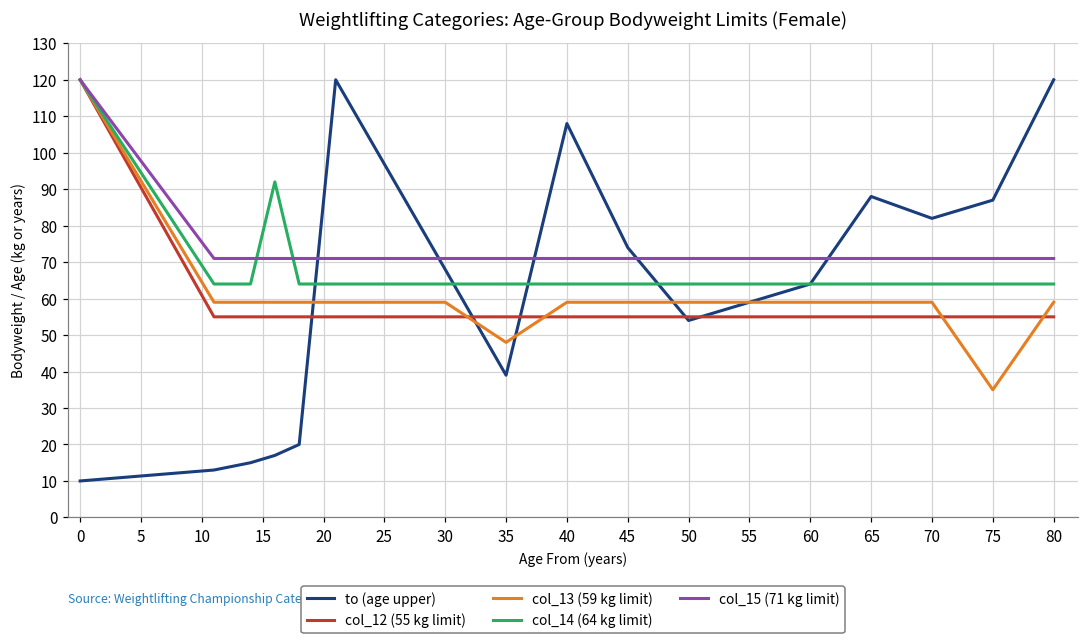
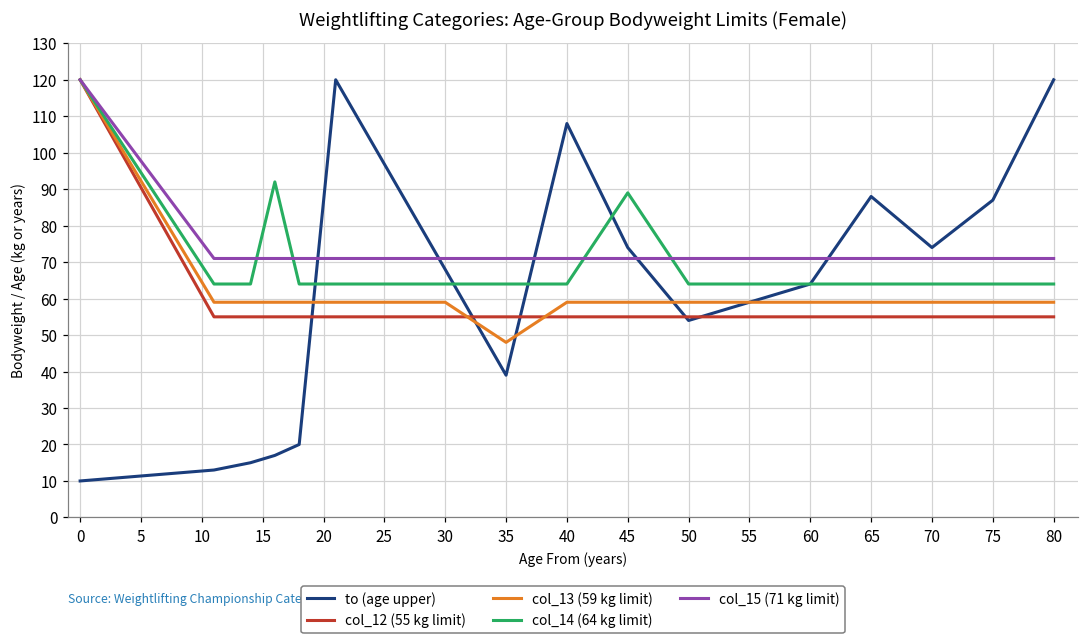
  {
    "to (age upper)": {
      "0": 10,
      "30": 68,
      "35": 39,
      "40": 108,
      "45": 74,
      "50": 54,
      "65": 88,
-     "70": 82,
+     "70": 74,
      "75": 87,
      "80": 120
    },
    "col_12 (55 kg limit)": {
      "30": 55,
      "35": 55,
      "40": 55,
      "45": 55,
      "50": 55,
      "55": 55,
      "60": 55,
      "65": 55,
      "70": 55,
      "75": 55,
      "80": 55
    },
    "col_13 (59 kg limit)": {
      "30": 59,
      "35": 48,
      "40": 59,
      "45": 59,
      "50": 59,
      "60": 59,
      "65": 59,
      "70": 59,
-     "75": 35,
+     "75": 59,
      "80": 59
    },
    "col_14 (64 kg limit)": {
      "30": 64,
      "35": 64,
      "40": 64,
-     "45": 64,
+     "45": 89,
      "50": 64,
      "55": 64,
      "65": 64,
      "70": 64,
      "75": 64,
      "80": 64
    },
    "col_15 (71 kg limit)": {
      "30": 71,
      "35": 71,
      "40": 71,
      "45": 71,
      "50": 71,
      "55": 71,
      "60": 71,
      "65": 71,
      "70": 71,
      "75": 71,
      "80": 71
    }
  }
